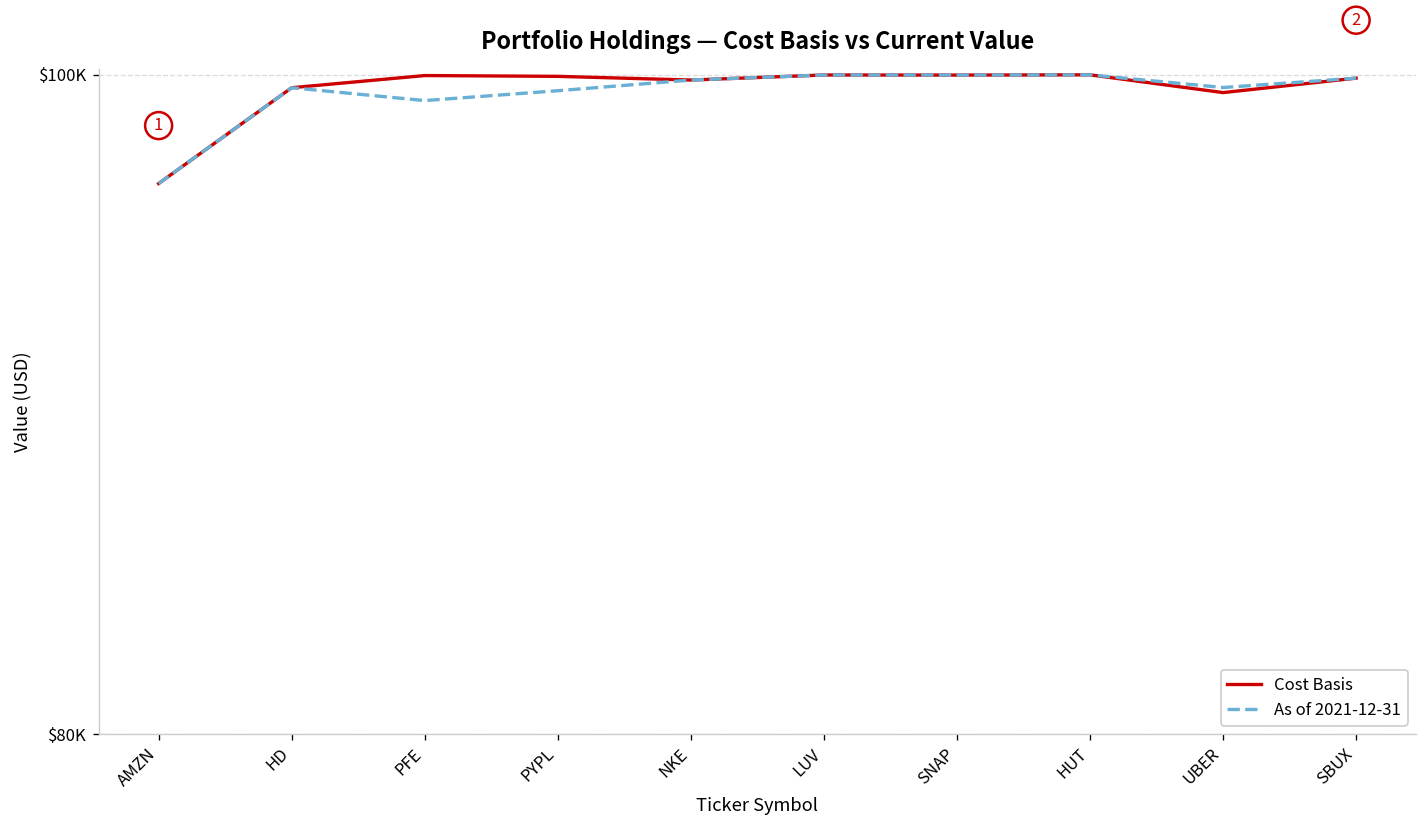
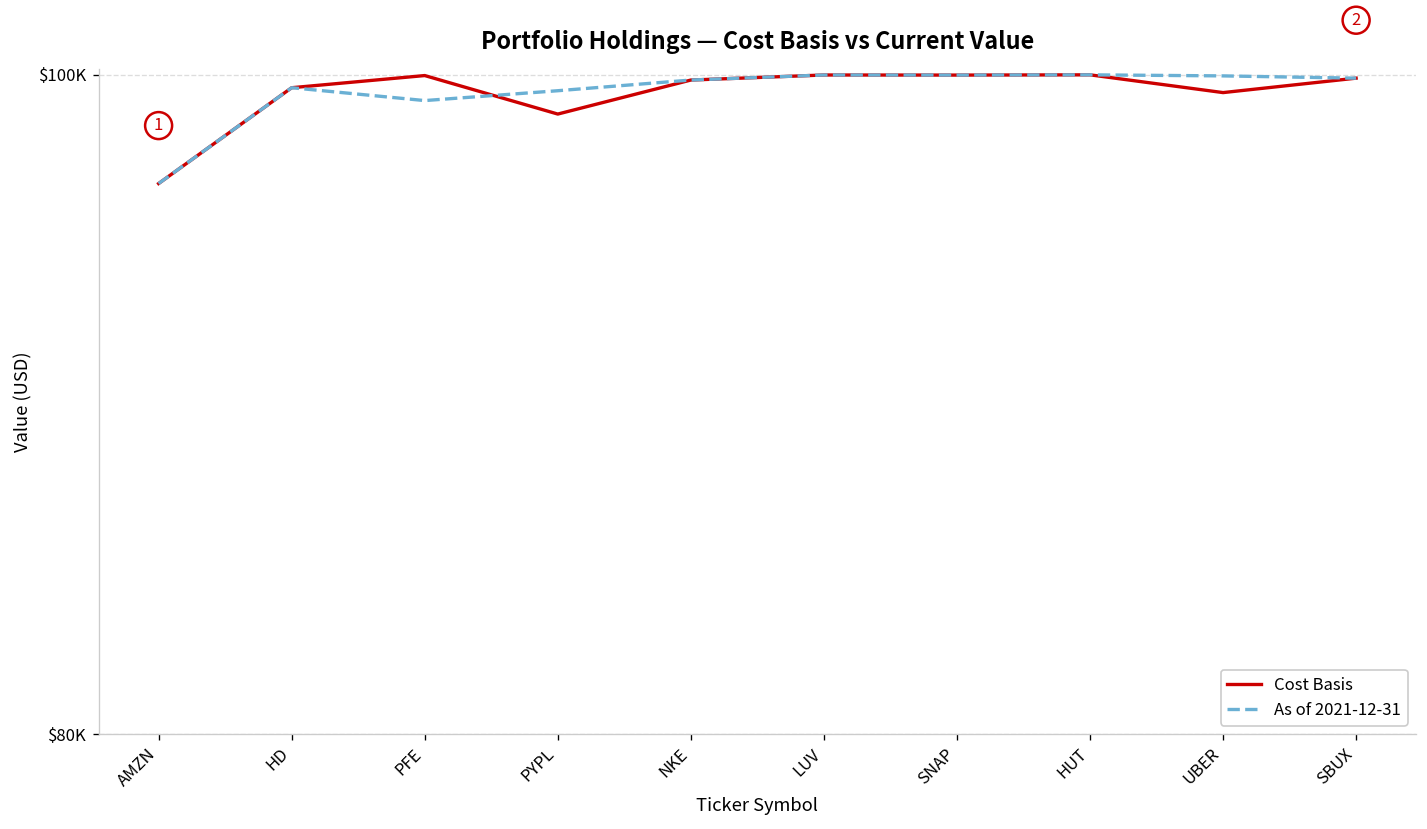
  {
    "Cost Basis": {
      "PFE": "$100000",
-     "PYPL": "$99900",
+     "PYPL": "$98800",
      "UBER": "$99500"
    },
    "As of 2021-12-31": {
      "PFE": "$99200",
      "PYPL": "$99500",
-     "UBER": "$99600"
+     "UBER": "$100000"
    }
  }
